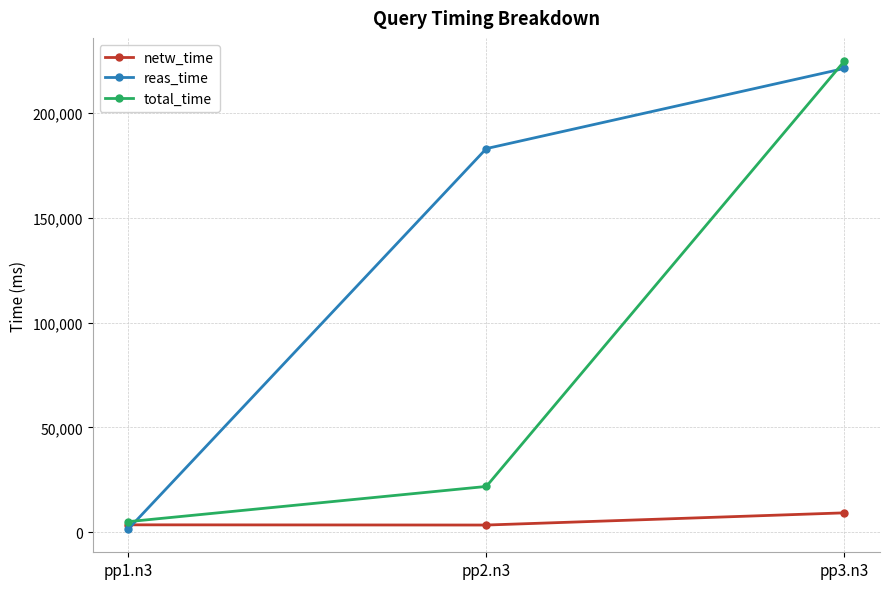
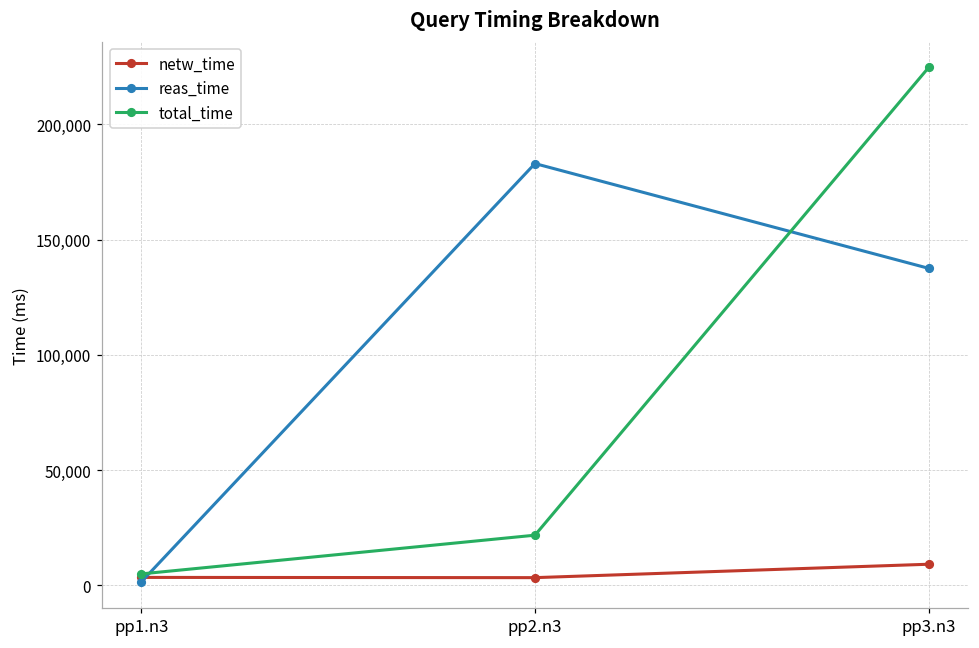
  {
    "netw_time": {
      "pp1.n3": "3,000",
      "pp2.n3": "3,000",
      "pp3.n3": "9,000"
    },
    "reas_time": {
      "pp1.n3": "2,000",
      "pp2.n3": "183,000",
-     "pp3.n3": "221,000"
+     "pp3.n3": "138,000"
    },
    "total_time": {
      "pp1.n3": "5,000",
      "pp2.n3": "22,000",
      "pp3.n3": "225,000"
    }
  }
